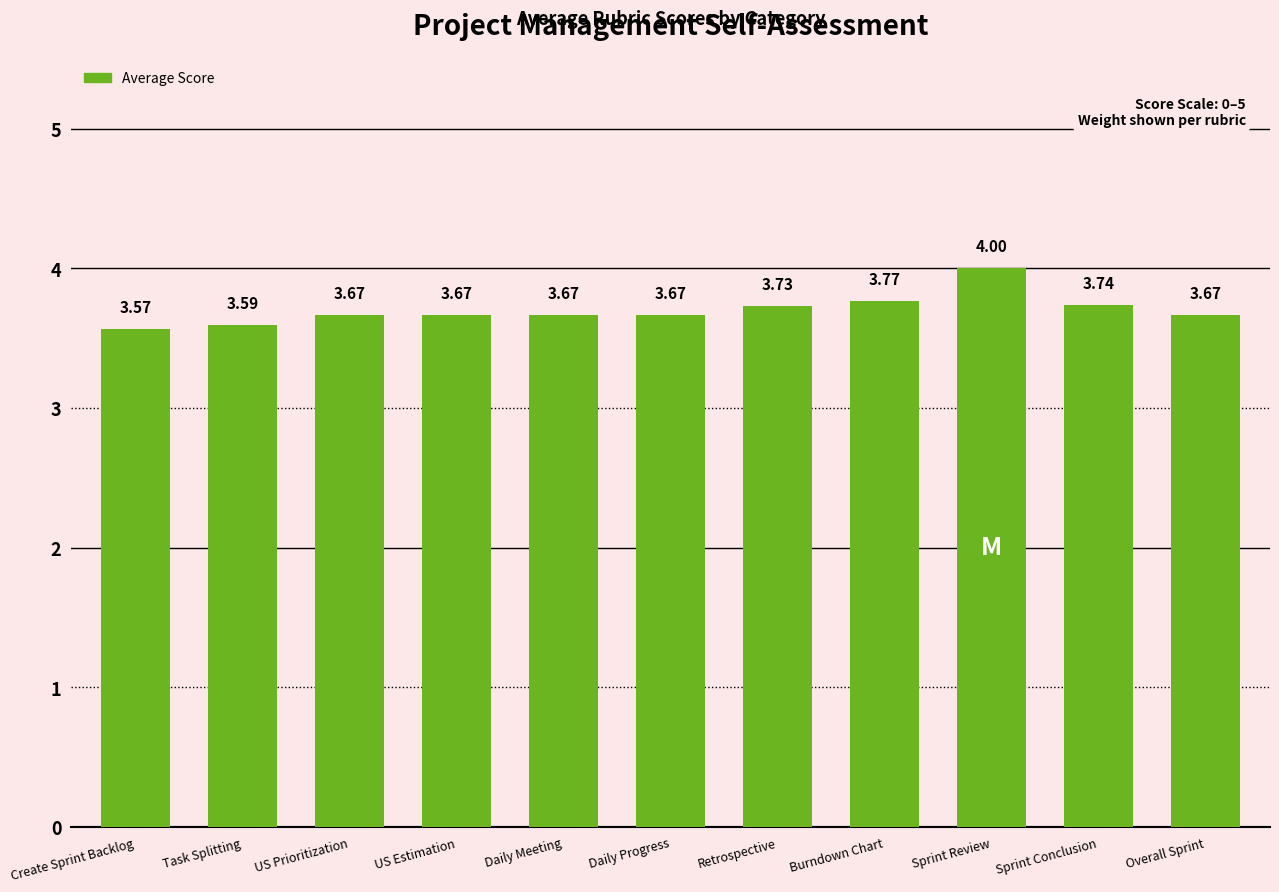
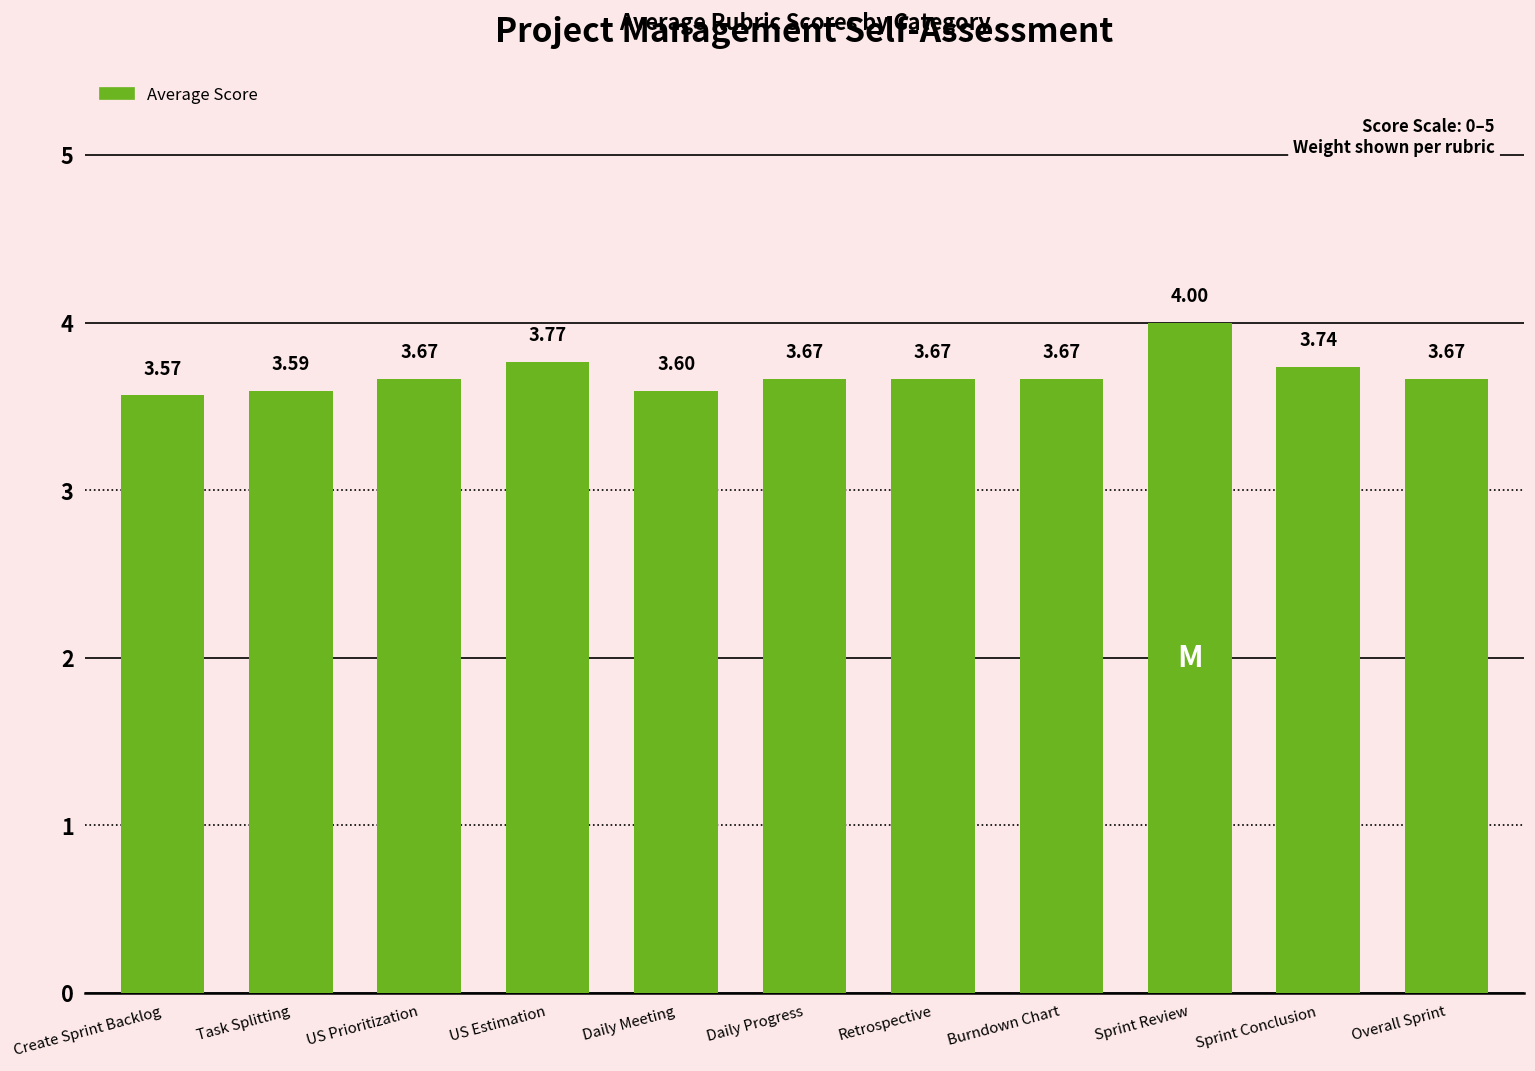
  {
    "Create Sprint Backlog": 3.57,
    "Task Splitting": 3.59,
    "US Prioritization": 3.67,
-   "US Estimation": 3.67,
-   "Daily Meeting": 3.67,
+   "US Estimation": 3.77,
+   "Daily Meeting": 3.60,
    "Daily Progress": 3.67,
-   "Retrospective": 3.73,
-   "Burndown Chart": 3.77,
+   "Retrospective": 3.67,
+   "Burndown Chart": 3.67,
    "Sprint Review": 4.00,
    "Sprint Conclusion": 3.74,
    "Overall Sprint": 3.67
  }
